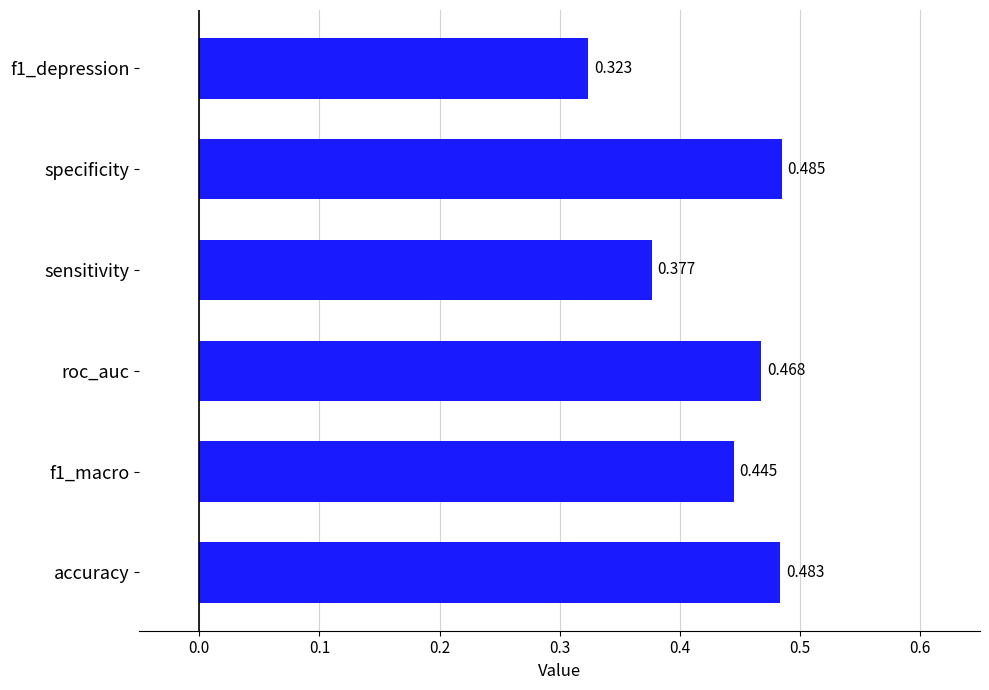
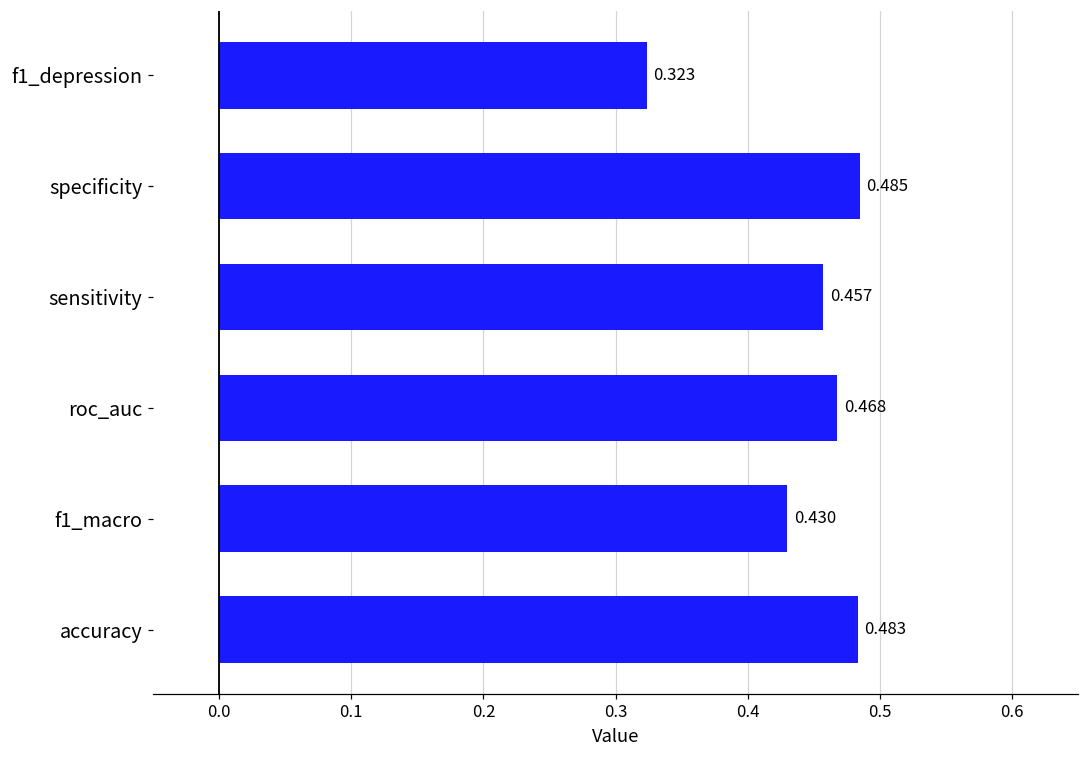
  {
    "f1_depression": 0.323,
    "specificity": 0.485,
-   "sensitivity": 0.377,
+   "sensitivity": 0.457,
    "roc_auc": 0.468,
-   "f1_macro": 0.445,
+   "f1_macro": 0.430,
    "accuracy": 0.483
  }
